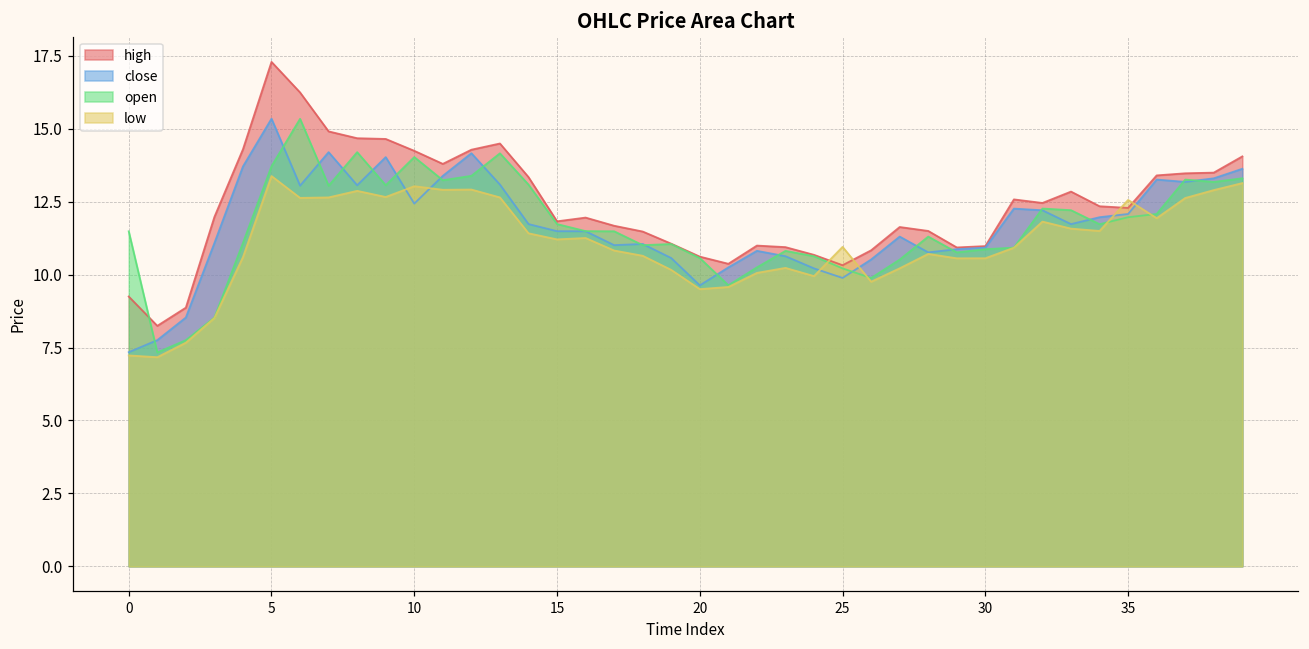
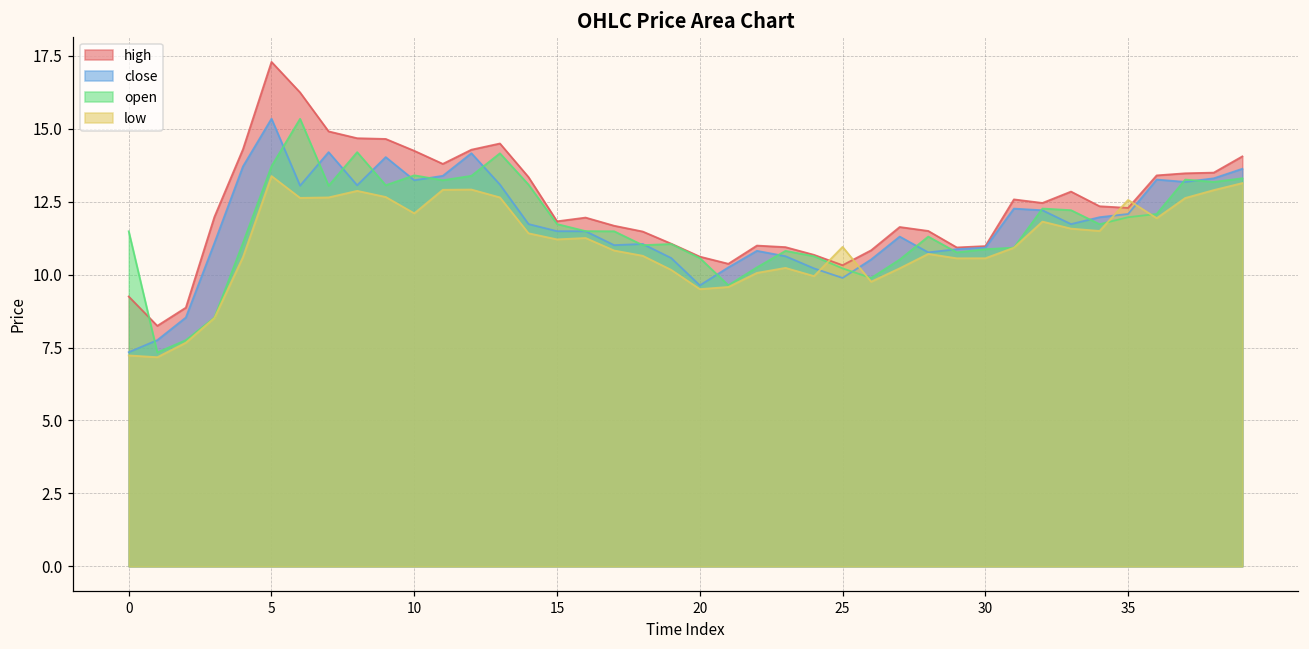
  {
    "high": {
      "0": 9.3,
      "5": 17.3,
      "10": 14.2,
      "25": 10.3,
      "35": 12.3
    },
    "close": {
      "0": 7.3,
      "5": 15.4,
-     "10": 12.4,
+     "10": 13.2,
      "15": 11.5,
      "20": 9.6,
      "25": 9.9,
      "35": 12.1
    },
    "open": {
      "0": 11.5,
      "5": 13.7,
-     "10": 14.0,
+     "10": 13.4,
      "25": 10.2,
      "35": 12.0
    },
    "low": {
      "0": 7.2,
      "5": 13.4,
-     "10": 13.0,
+     "10": 12.1,
      "15": 11.2,
      "20": 9.5,
      "25": 11.0,
      "30": 10.6,
      "35": 12.6
    }
  }
